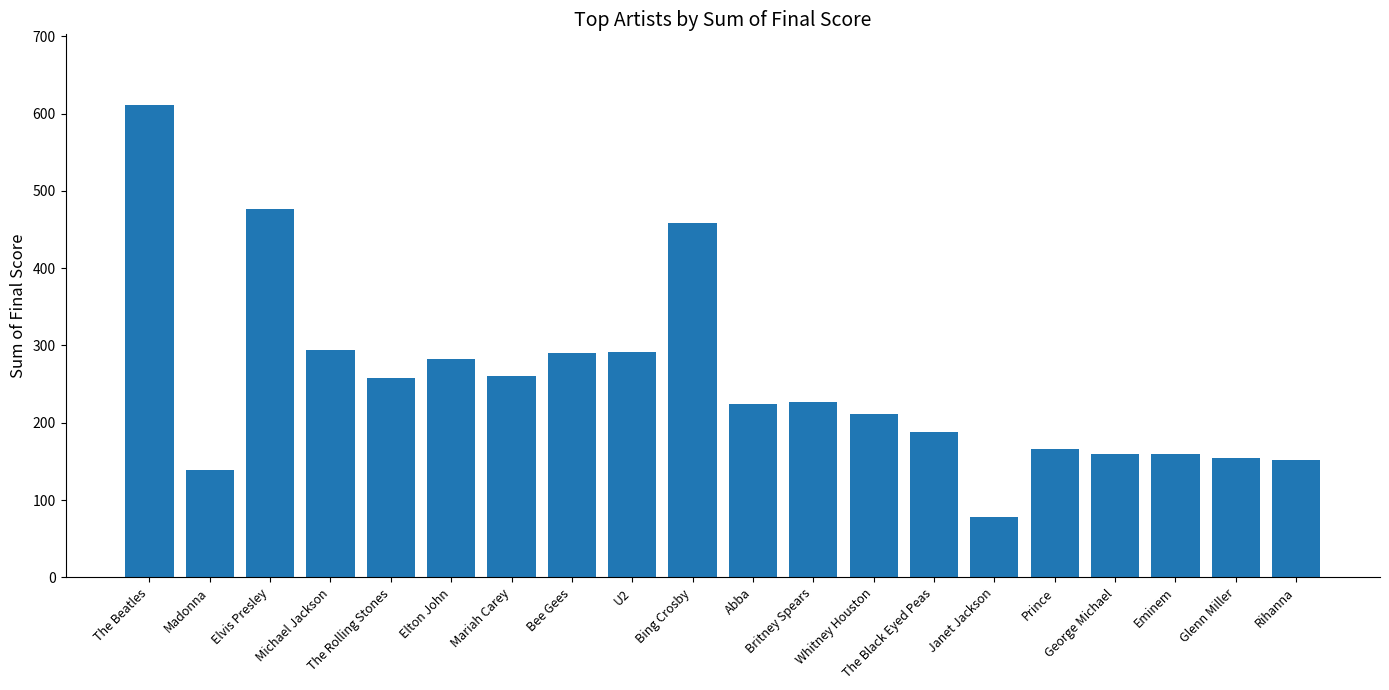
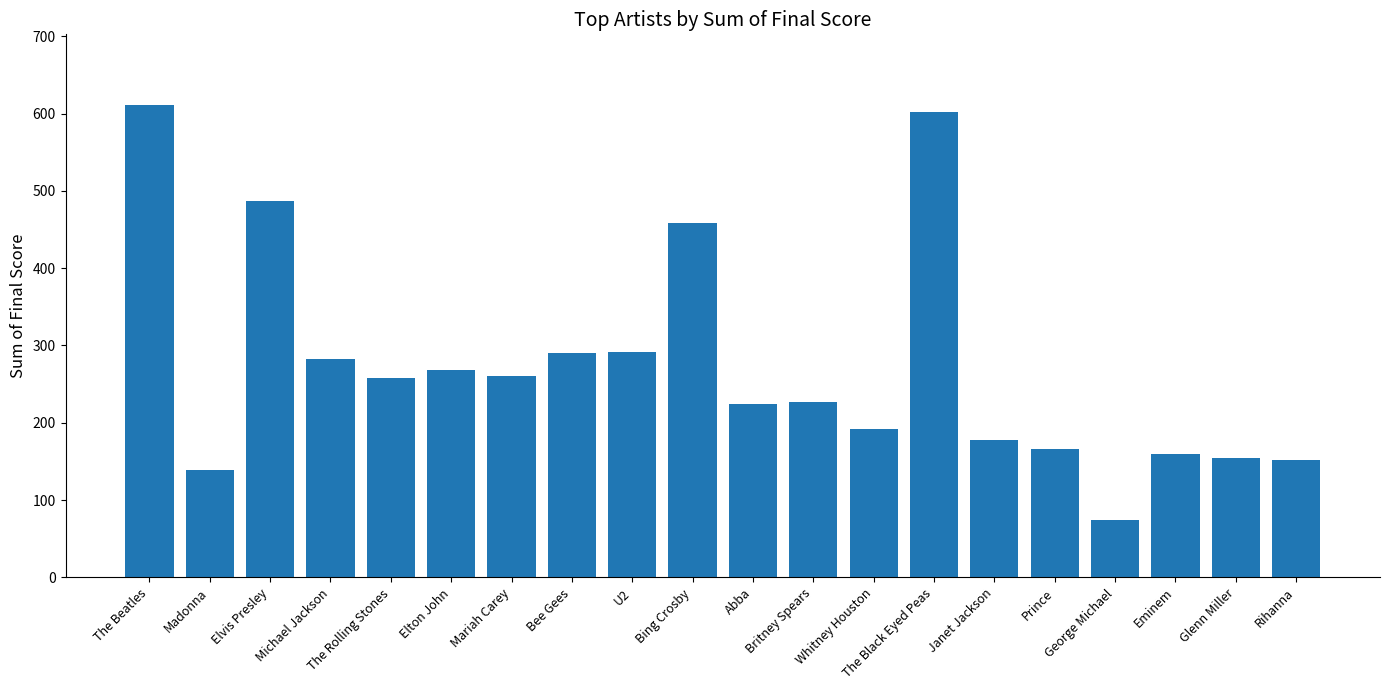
  {
    "The Beatles": 610,
    "Madonna": 140,
-   "Elvis Presley": 480,
-   "Michael Jackson": 290,
+   "Elvis Presley": 490,
+   "Michael Jackson": 280,
    "The Rolling Stones": 260,
-   "Elton John": 280,
+   "Elton John": 270,
    "Mariah Carey": 260,
    "Bee Gees": 290,
    "U2": 290,
    "Bing Crosby": 460,
    "Abba": 220,
    "Britney Spears": 230,
-   "Whitney Houston": 210,
-   "The Black Eyed Peas": 190,
-   "Janet Jackson": 80,
+   "Whitney Houston": 190,
+   "The Black Eyed Peas": 600,
+   "Janet Jackson": 180,
    "Prince": 170,
-   "George Michael": 160,
+   "George Michael": 70,
    "Eminem": 160,
    "Glenn Miller": 160,
    "Rihanna": 150
  }
